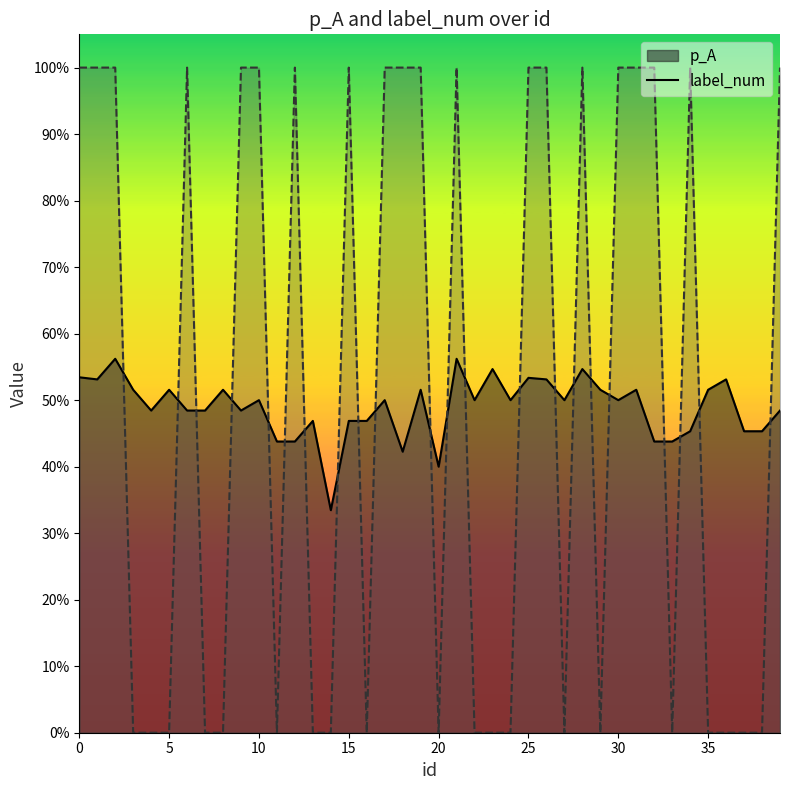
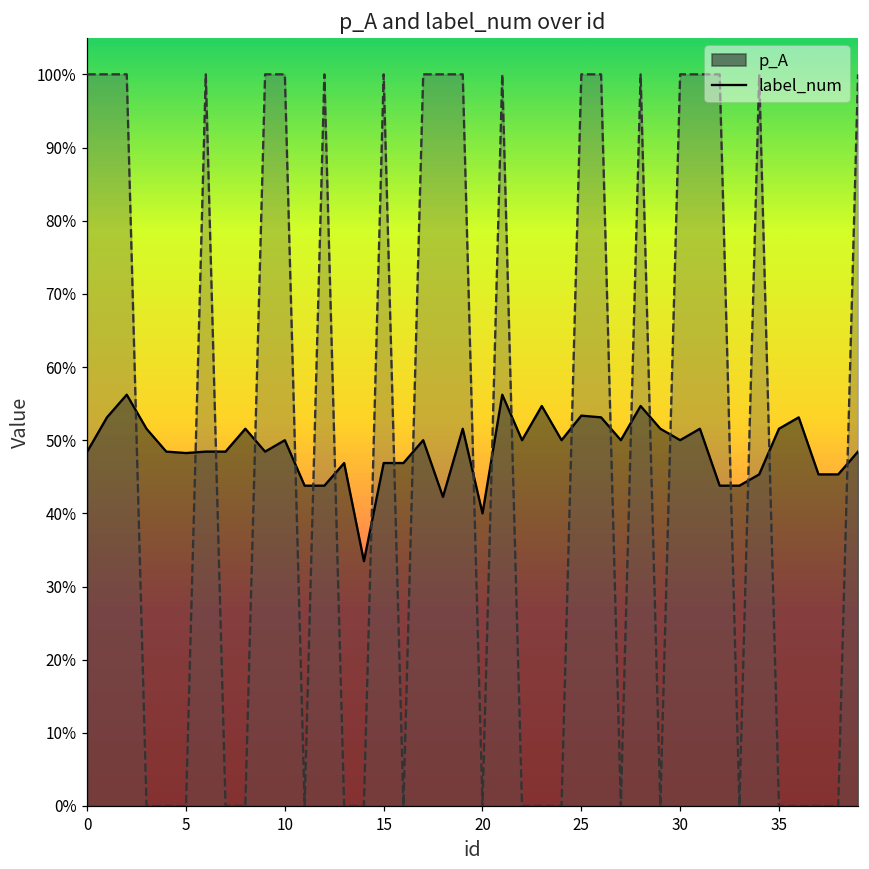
  {
    "p_A": {
-     "0": "53%",
-     "5": "52%",
+     "0": "48%",
+     "5": "48%",
      "10": "50%",
      "15": "47%",
      "20": "40%",
      "25": "53%",
      "30": "50%",
      "35": "52%"
    }
  }
